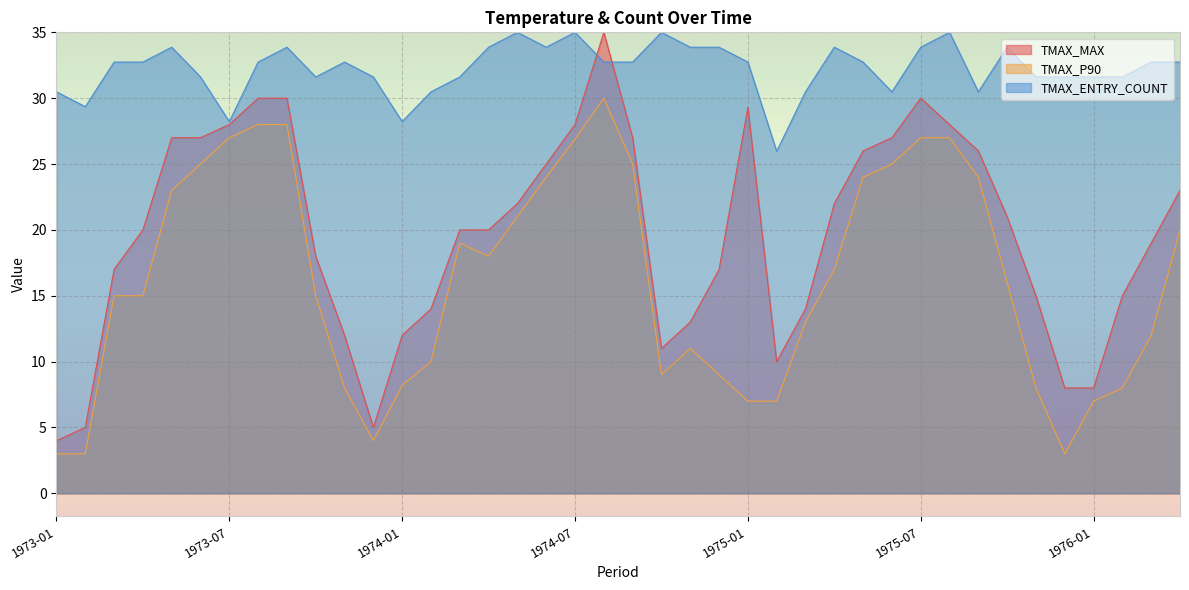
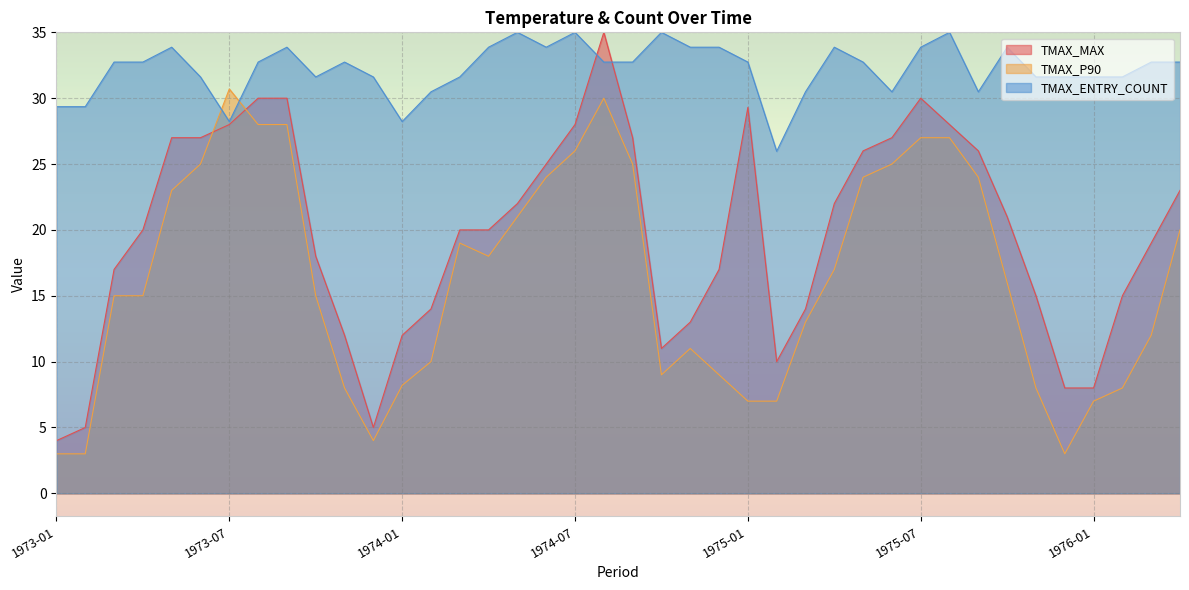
  {
    "TMAX_MAX": {
      "1973-01": 4.0,
      "1973-07": 28.0,
      "1974-01": 12.0,
      "1974-07": 28.0,
      "1975-01": 29.3,
      "1975-07": 30.0,
      "1976-01": 8.0
    },
    "TMAX_P90": {
      "1973-01": 3.0,
-     "1973-07": 27.0,
+     "1973-07": 30.7,
      "1974-01": 8.2,
-     "1974-07": 26.9,
+     "1974-07": 26.0,
      "1975-01": 7.0,
      "1975-07": 27.0,
      "1976-01": 7.0
    },
    "TMAX_ENTRY_COUNT": {
-     "1973-01": 30.5,
+     "1973-01": 29.4,
      "1973-07": 28.2,
      "1974-01": 28.2,
      "1974-07": 35.0,
      "1975-01": 32.7,
      "1975-07": 33.9
    }
  }
